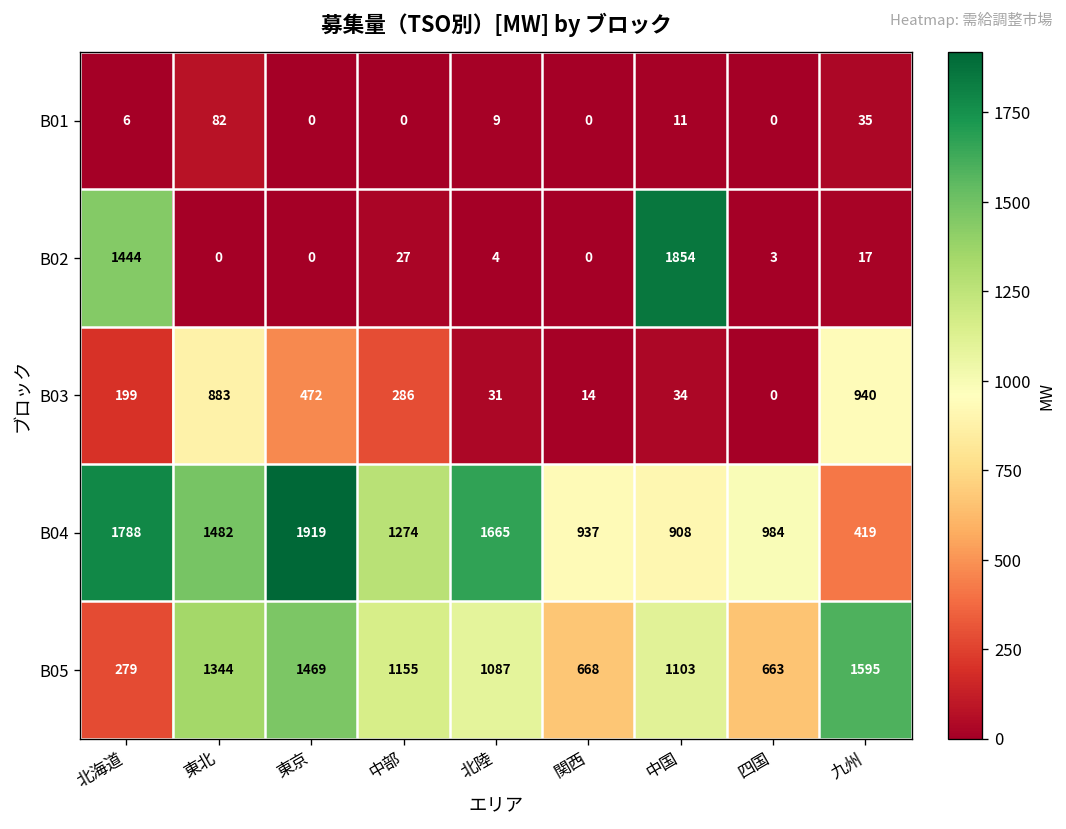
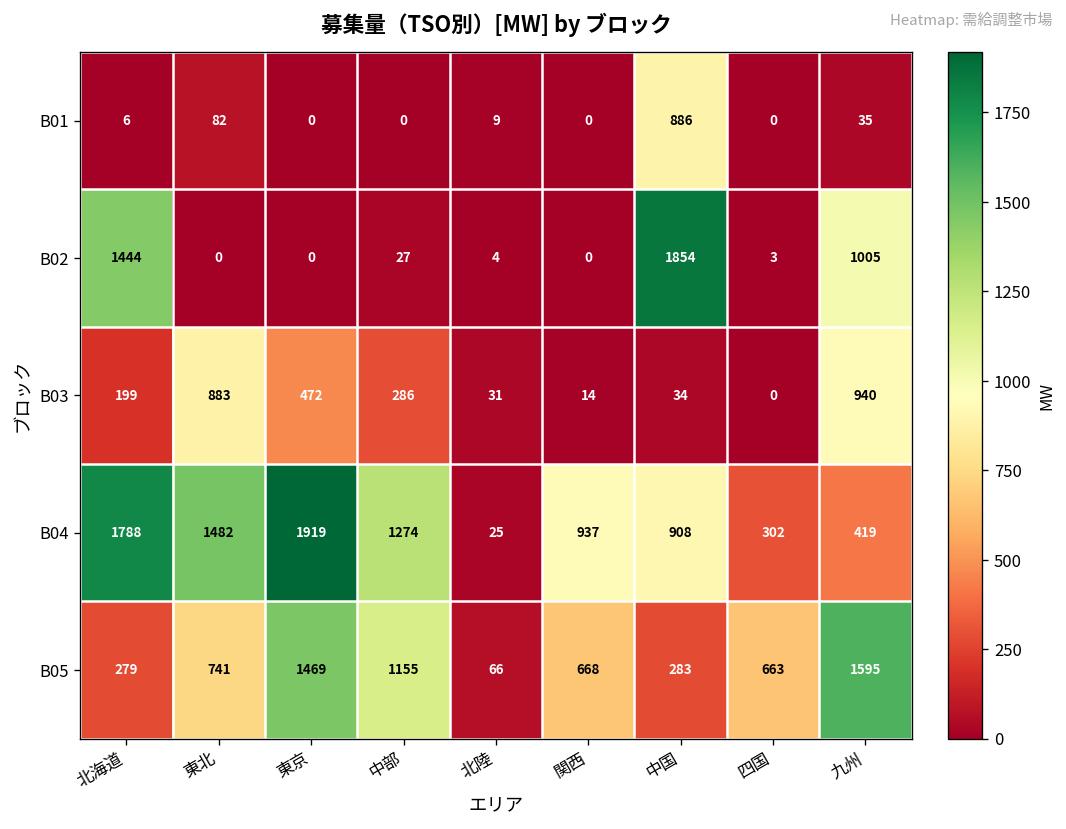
  {
    "B01": {
      "北海道": 6,
      "東北": 82,
      "東京": 0,
      "中部": 0,
      "北陸": 9,
      "関西": 0,
-     "中国": 11,
+     "中国": 886,
      "四国": 0,
      "九州": 35
    },
    "B02": {
      "北海道": 1444,
      "東北": 0,
      "東京": 0,
      "中部": 27,
      "北陸": 4,
      "関西": 0,
      "中国": 1854,
      "四国": 3,
-     "九州": 17
+     "九州": 1005
    },
    "B03": {
      "北海道": 199,
      "東北": 883,
      "東京": 472,
      "中部": 286,
      "北陸": 31,
      "関西": 14,
      "中国": 34,
      "四国": 0,
      "九州": 940
    },
    "B04": {
      "北海道": 1788,
      "東北": 1482,
      "東京": 1919,
      "中部": 1274,
-     "北陸": 1665,
+     "北陸": 25,
      "関西": 937,
      "中国": 908,
-     "四国": 984,
+     "四国": 302,
      "九州": 419
    },
    "B05": {
      "北海道": 279,
-     "東北": 1344,
+     "東北": 741,
      "東京": 1469,
      "中部": 1155,
-     "北陸": 1087,
+     "北陸": 66,
      "関西": 668,
-     "中国": 1103,
+     "中国": 283,
      "四国": 663,
      "九州": 1595
    }
  }
